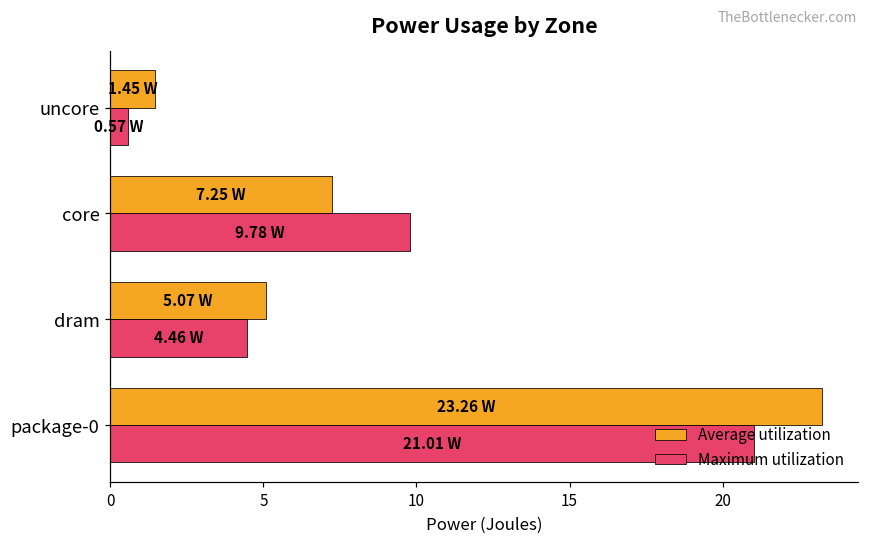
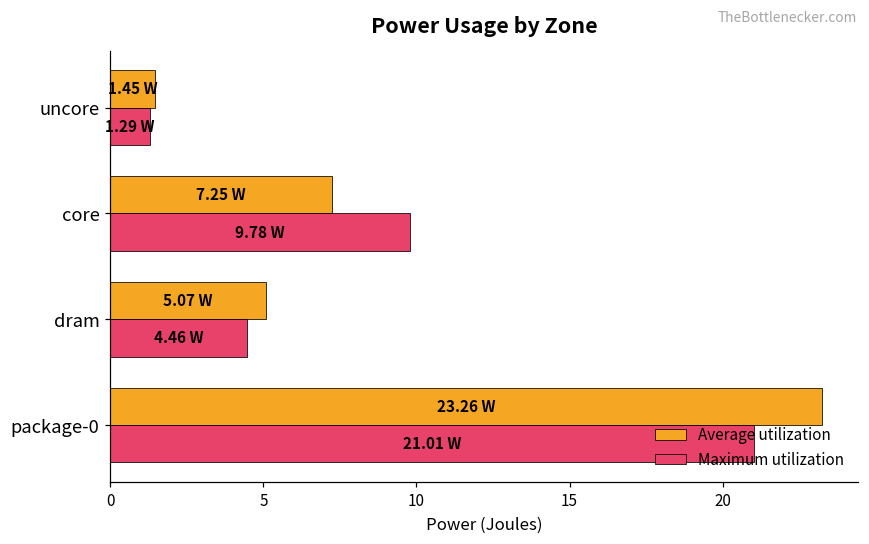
  {
    "Average utilization": {
      "uncore": 1.45,
      "core": 7.25,
      "dram": 5.07,
      "package-0": 23.26
    },
    "Maximum utilization": {
-     "uncore": 0.57,
+     "uncore": 1.29,
      "core": 9.78,
      "dram": 4.46,
      "package-0": 21.01
    }
  }
